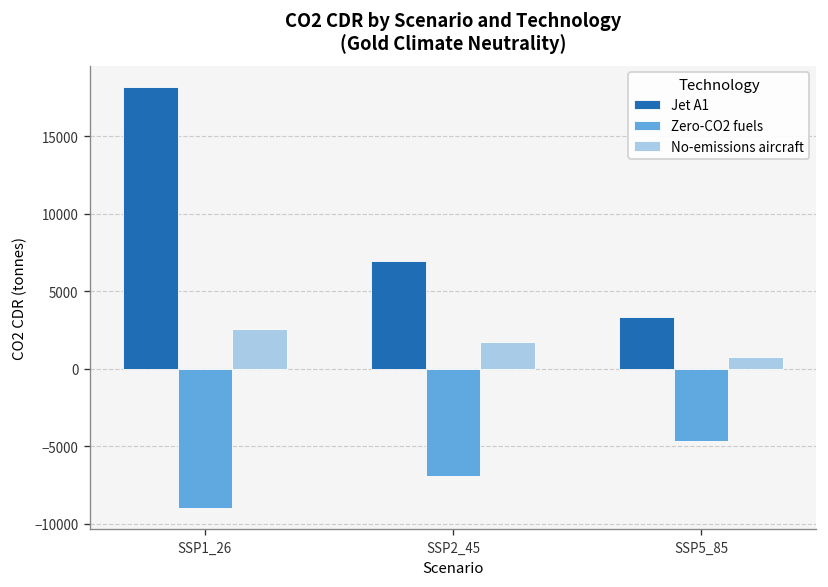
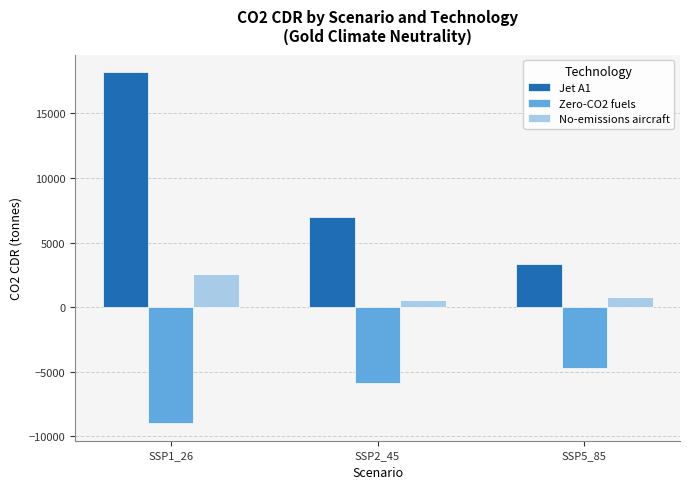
  {
    "Jet A1": {
      "SSP1_26": 18200,
      "SSP2_45": 6900,
      "SSP5_85": 3400
    },
    "Zero-CO2 fuels": {
      "SSP1_26": -9000,
-     "SSP2_45": -6900,
+     "SSP2_45": -5900,
      "SSP5_85": -4700
    },
    "No-emissions aircraft": {
      "SSP1_26": 2600,
-     "SSP2_45": 1700,
+     "SSP2_45": 500,
      "SSP5_85": 800
    }
  }
